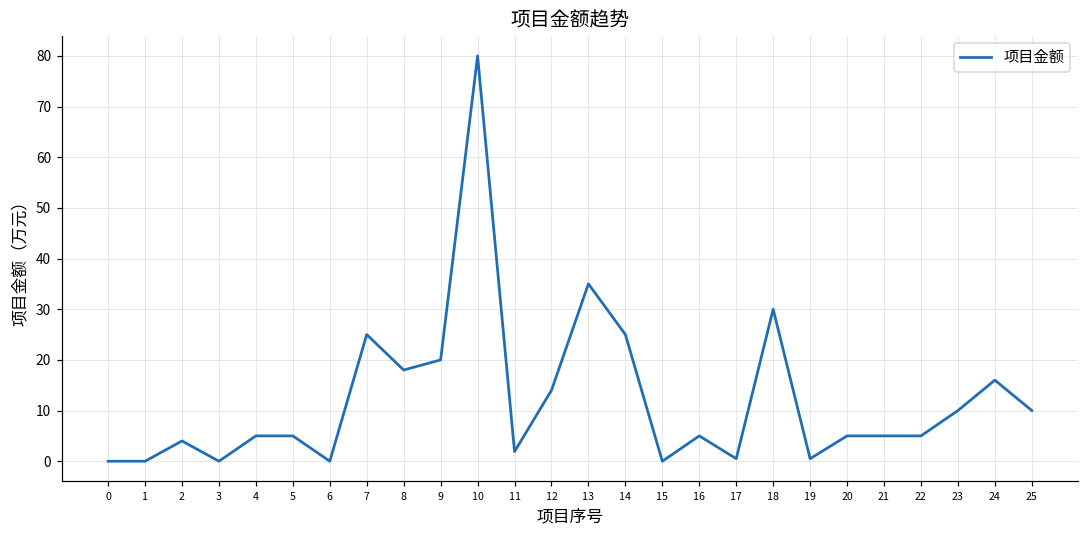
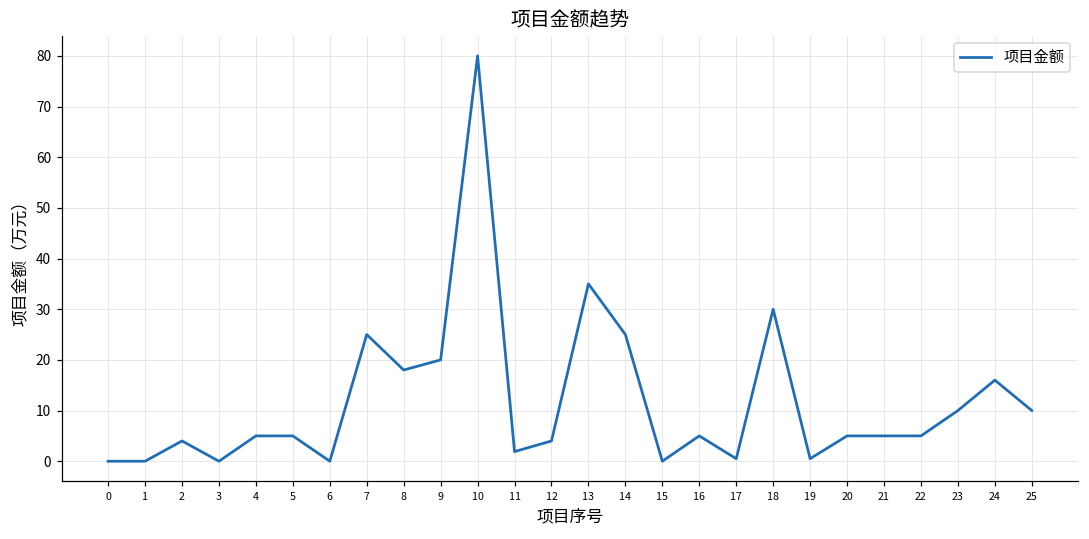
  {
    "0": 0,
    "1": 0,
    "2": 4,
    "3": 0,
    "4": 5,
    "5": 5,
    "6": 0,
    "7": 25,
    "8": 18,
    "9": 20,
    "10": 80,
    "11": 2,
-   "12": 14,
+   "12": 4,
    "13": 35,
    "14": 25,
    "15": 0,
    "16": 5,
    "17": 1,
    "18": 30,
    "19": 1,
    "20": 5,
    "21": 5,
    "22": 5,
    "23": 10,
    "24": 16,
    "25": 10
  }
